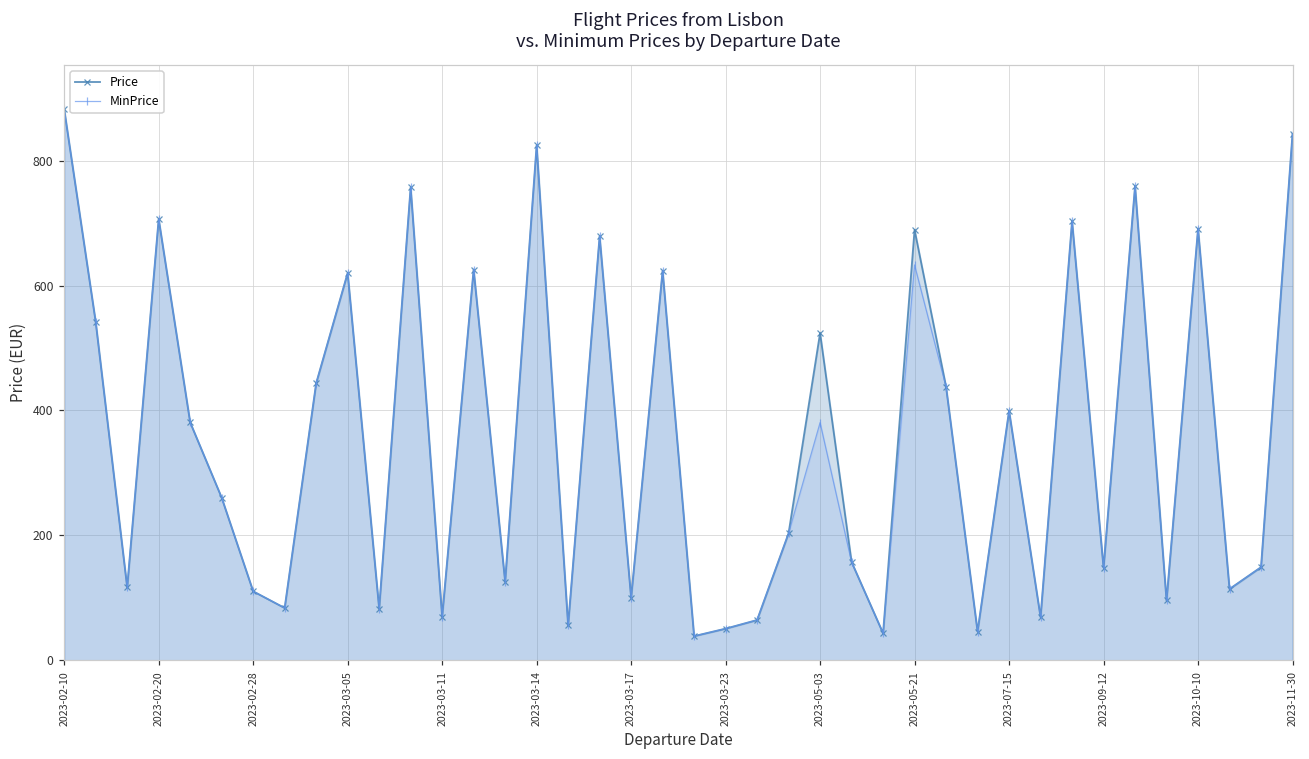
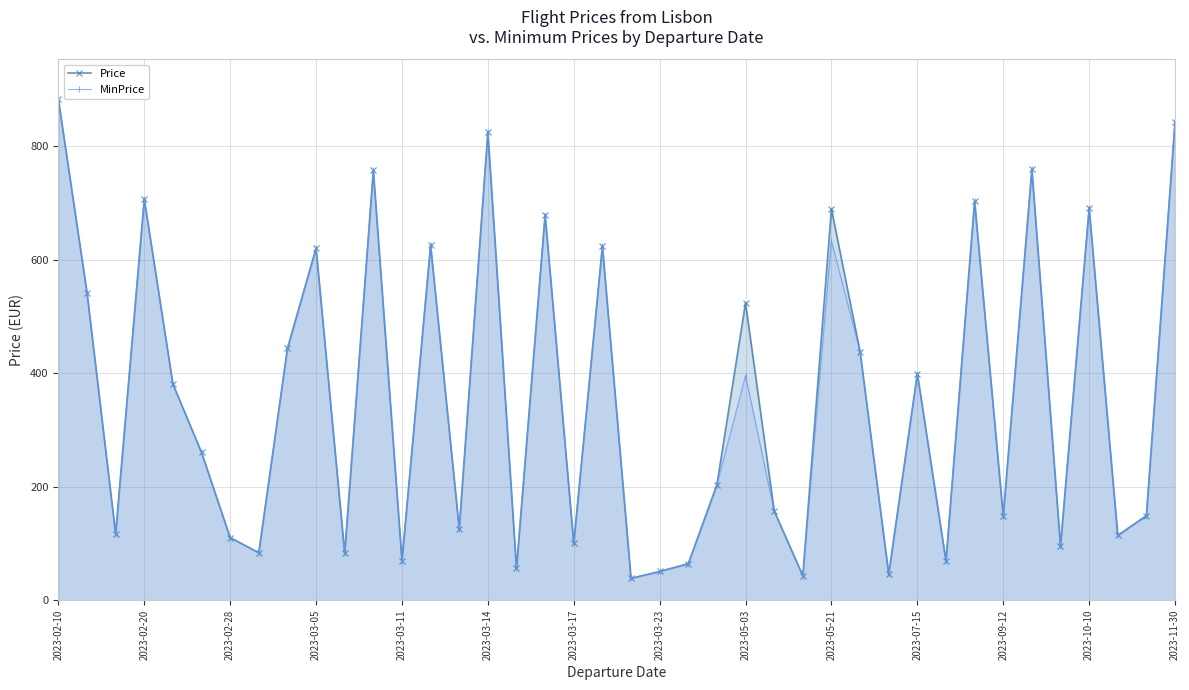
  {
    "Price": {
      "2023-05-03": 520,
      "2023-05-21": 690
    },
    "MinPrice": {
-     "2023-05-03": 380,
+     "2023-05-03": 400,
      "2023-05-21": 630
    }
  }
